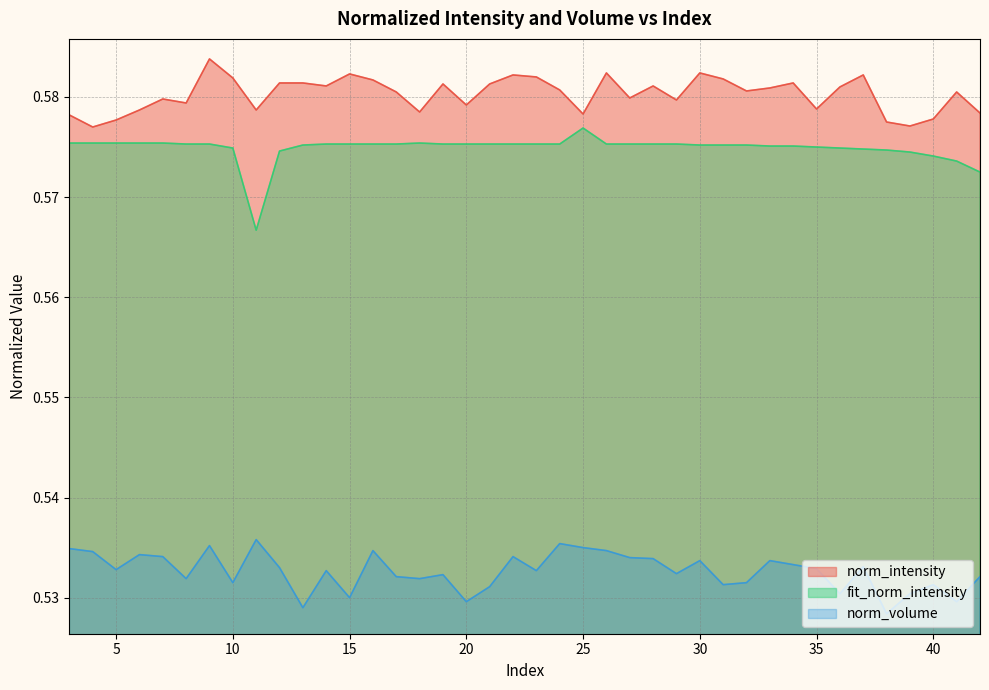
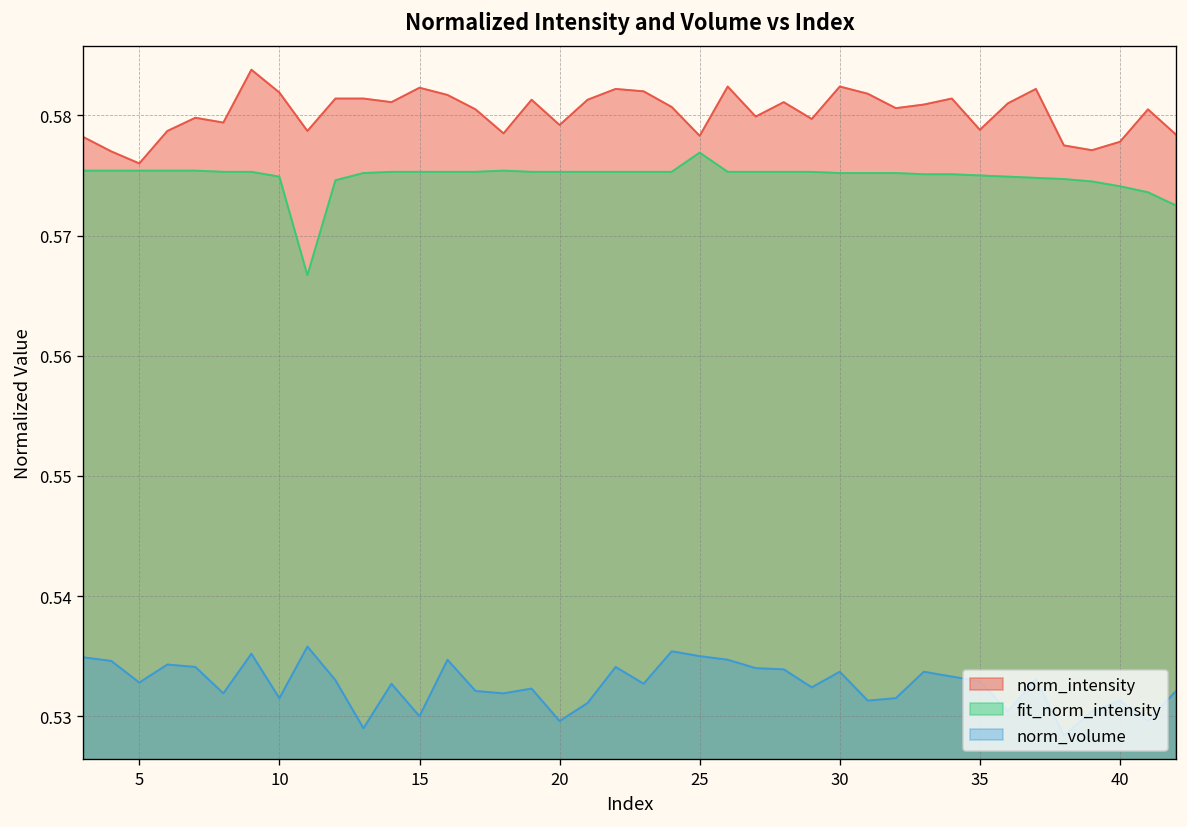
  {
    "norm_intensity": {
-     "5": 0.5777,
+     "5": 0.5760,
      "10": 0.5819,
      "15": 0.5823,
      "20": 0.5792,
      "25": 0.5783,
      "30": 0.5824,
      "35": 0.5788,
      "40": 0.5778
    },
    "fit_norm_intensity": {
      "5": 0.5754,
      "10": 0.5749,
      "15": 0.5753,
      "20": 0.5753,
      "25": 0.5769,
      "30": 0.5752,
      "35": 0.5750,
      "40": 0.5741
    },
    "norm_volume": {
      "5": 0.5328,
      "10": 0.5315,
      "15": 0.5300,
      "20": 0.5296,
      "25": 0.5350,
      "30": 0.5337
    }
  }
